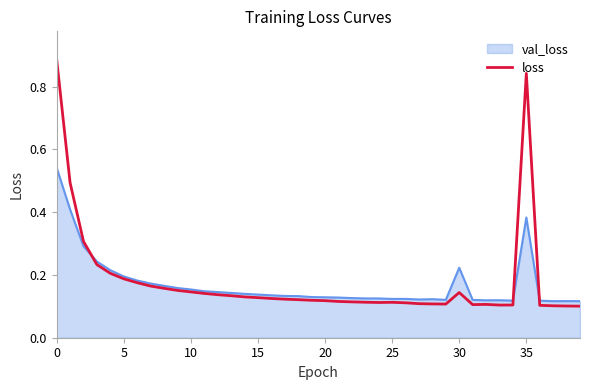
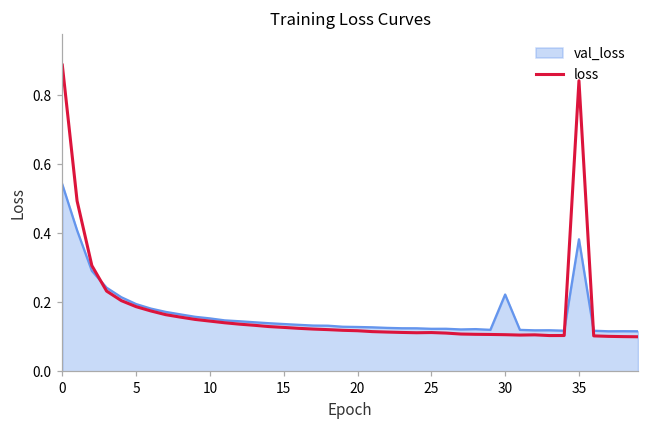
  {
    "val_loss": {
      "0": 0.54,
      "15": 0.14,
      "20": 0.13,
      "25": 0.12,
      "30": 0.22,
      "35": 0.38
    },
    "loss": {
      "0": 0.89,
      "15": 0.13,
      "20": 0.12,
      "25": 0.11,
-     "30": 0.14,
+     "30": 0.11,
      "35": 0.84
    }
  }
